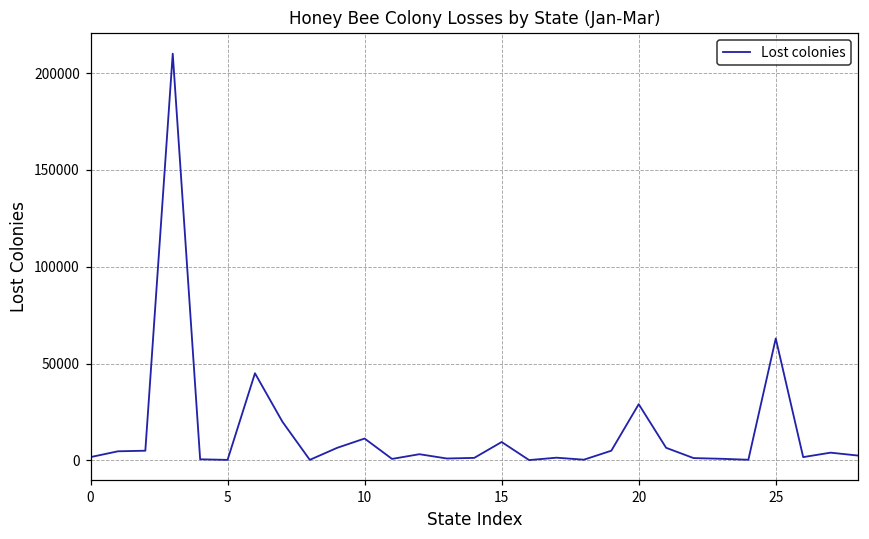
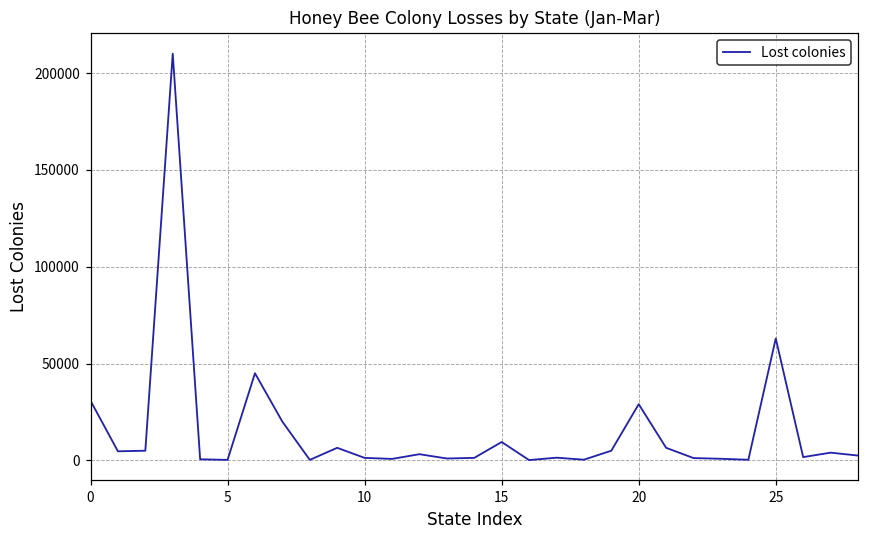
  {
-   "0": 2000,
+   "0": 31000,
    "5": 0,
-   "10": 11000,
+   "10": 1000,
    "15": 10000,
    "20": 29000,
    "25": 63000
  }
